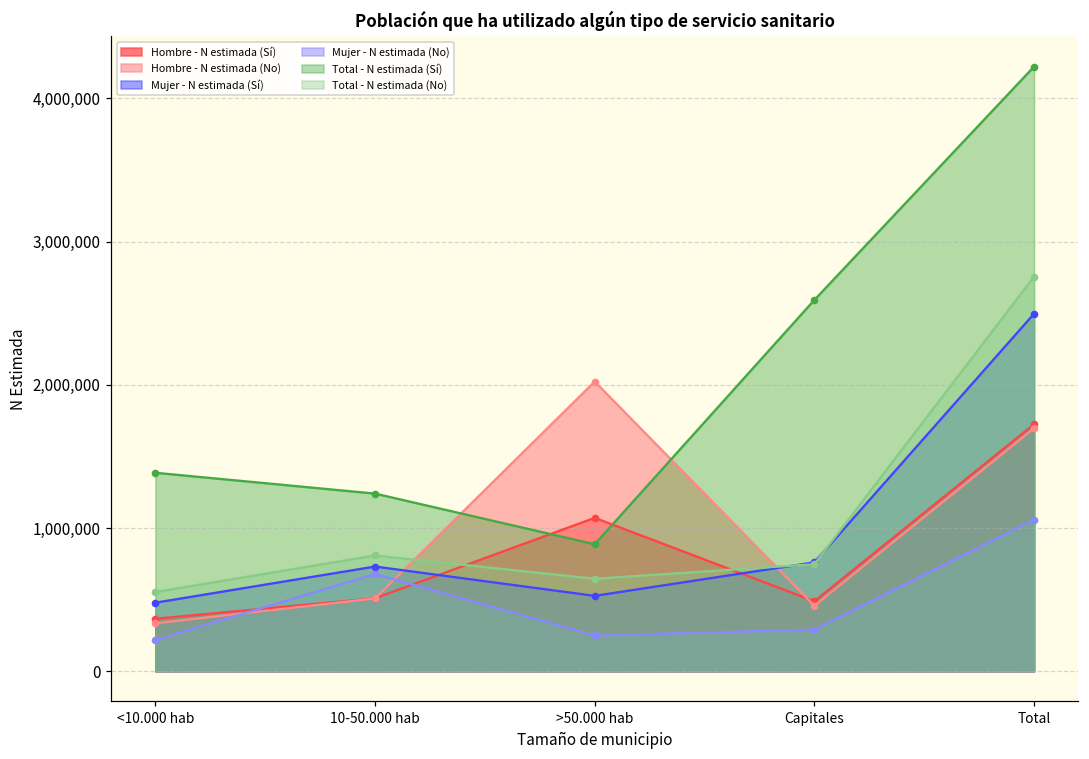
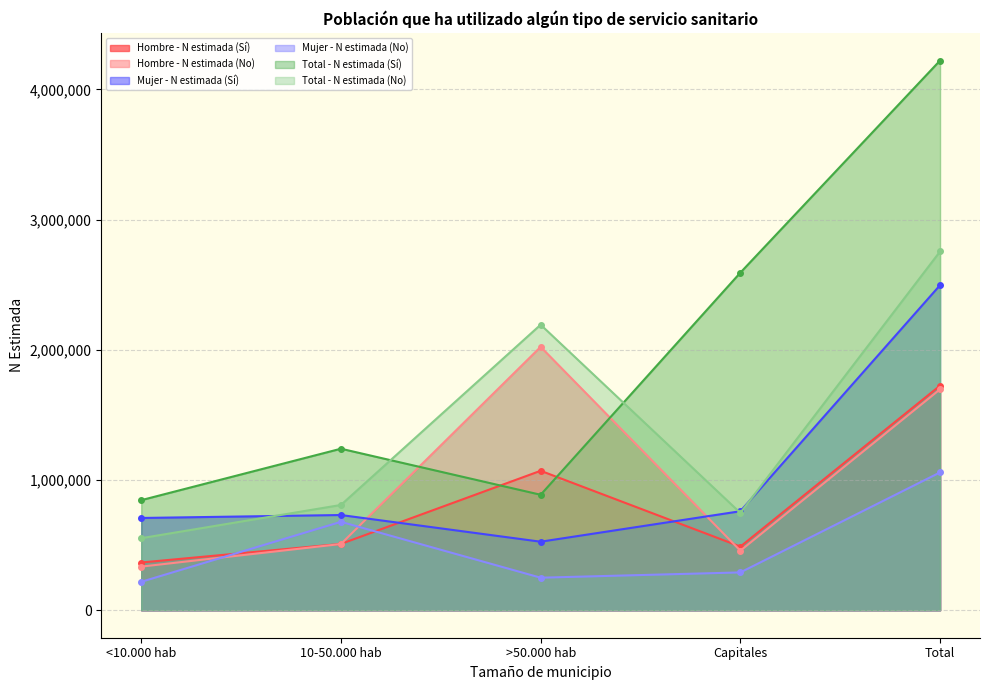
  {
    "Hombre - N estimada (Sí)": {
      "<10.000 hab": "370,000",
      ">50.000 hab": "1,070,000",
      "Capitales": "490,000",
      "Total": "1,730,000"
    },
    "Hombre - N estimada (No)": {
      "<10.000 hab": "330,000",
      ">50.000 hab": "2,020,000",
      "Capitales": "460,000",
      "Total": "1,700,000"
    },
    "Mujer - N estimada (Sí)": {
-     "<10.000 hab": "480,000",
+     "<10.000 hab": "710,000",
      "10-50.000 hab": "730,000",
      ">50.000 hab": "530,000",
      "Total": "2,500,000"
    },
    "Mujer - N estimada (No)": {
      "<10.000 hab": "220,000",
      "10-50.000 hab": "680,000",
      ">50.000 hab": "250,000",
      "Capitales": "290,000",
      "Total": "1,060,000"
    },
    "Total - N estimada (Sí)": {
-     "<10.000 hab": "1,390,000",
+     "<10.000 hab": "850,000",
      "10-50.000 hab": "1,240,000",
      ">50.000 hab": "890,000",
      "Capitales": "2,590,000",
      "Total": "4,220,000"
    },
    "Total - N estimada (No)": {
      "<10.000 hab": "550,000",
      "10-50.000 hab": "810,000",
-     ">50.000 hab": "650,000",
+     ">50.000 hab": "2,190,000",
      "Total": "2,760,000"
    }
  }
